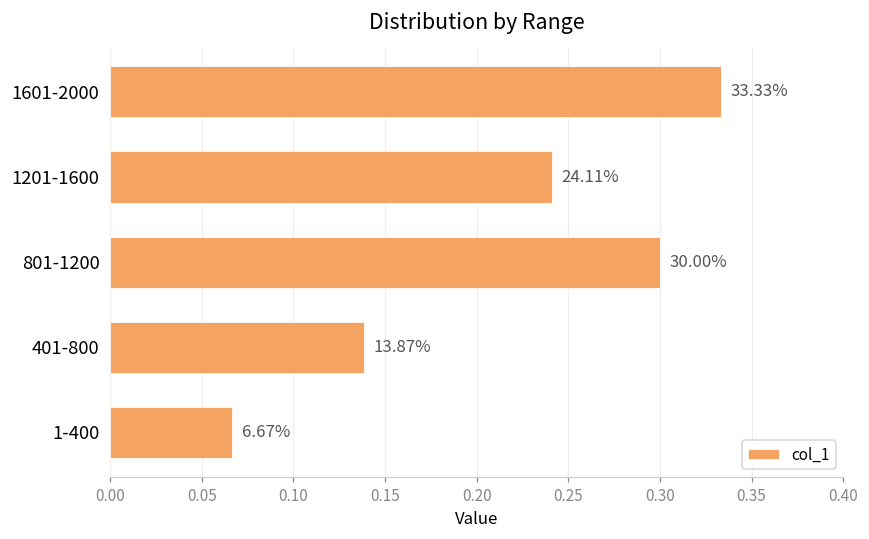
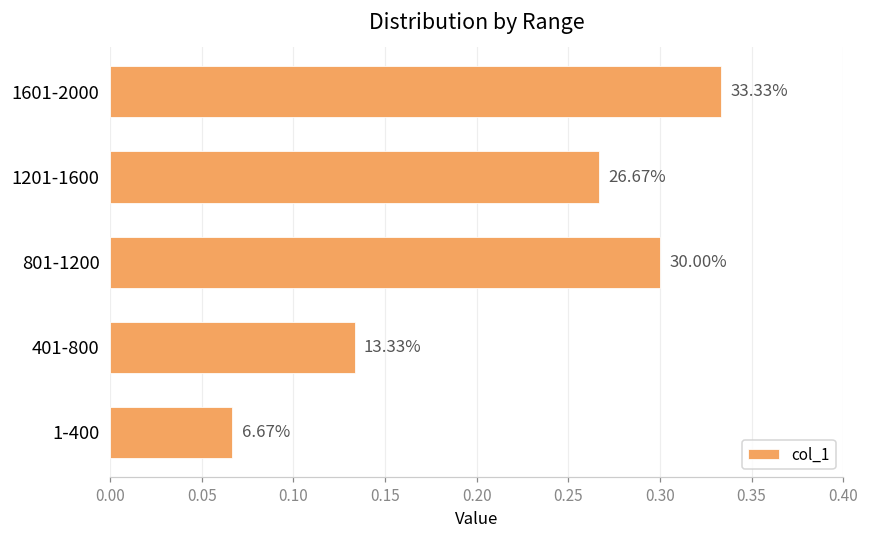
  {
    "1601-2000": "33.33%",
-   "1201-1600": "24.11%",
+   "1201-1600": "26.67%",
    "801-1200": "30.00%",
-   "401-800": "13.87%",
+   "401-800": "13.33%",
    "1-400": "6.67%"
  }
